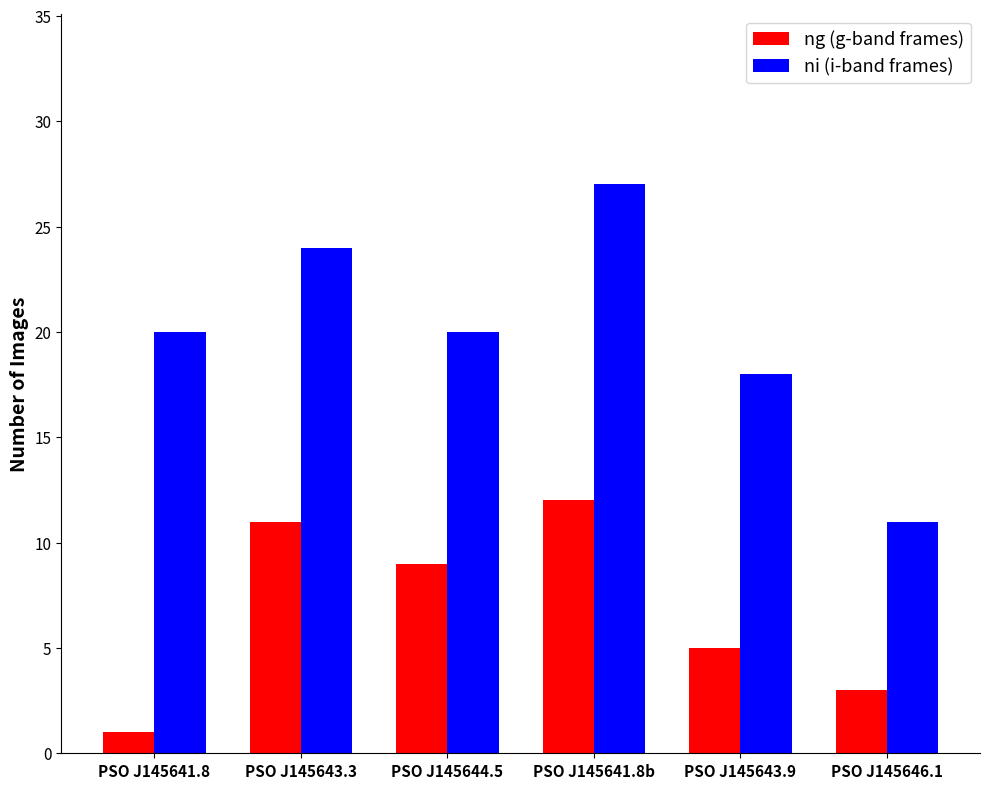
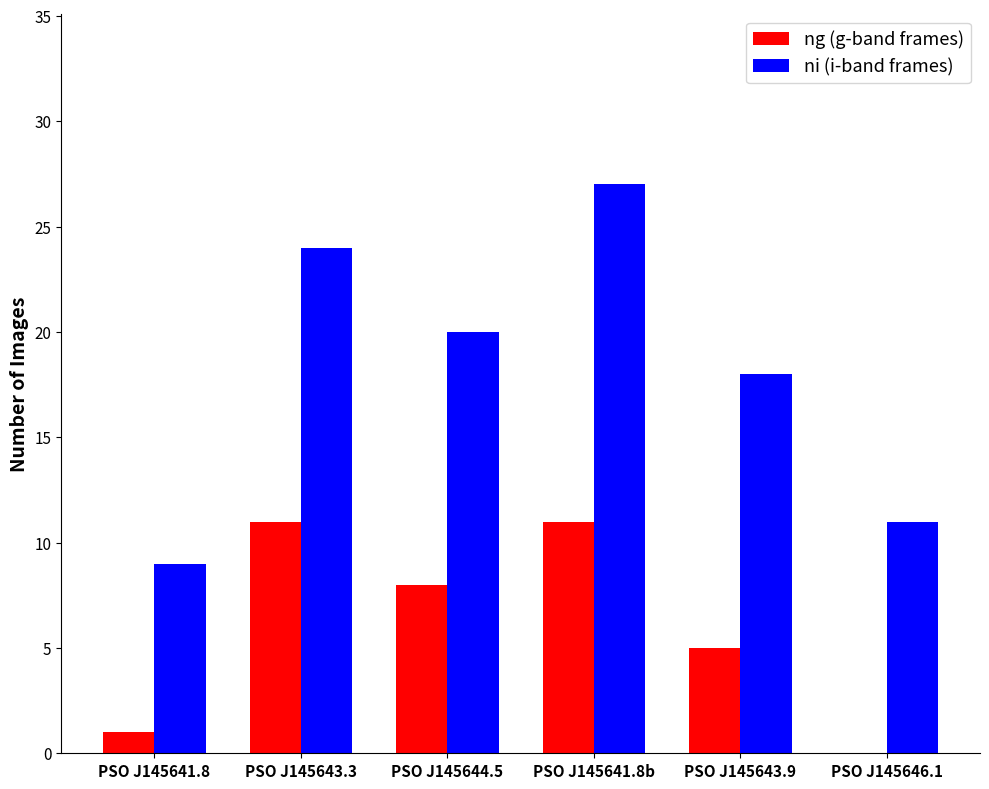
  {
    "ng (g-band frames)": {
      "PSO J145641.8": 1,
      "PSO J145643.3": 11,
-     "PSO J145644.5": 9,
-     "PSO J145641.8b": 12,
+     "PSO J145644.5": 8,
+     "PSO J145641.8b": 11,
      "PSO J145643.9": 5,
-     "PSO J145646.1": 3
+     "PSO J145646.1": 0
    },
    "ni (i-band frames)": {
-     "PSO J145641.8": 20,
+     "PSO J145641.8": 9,
      "PSO J145643.3": 24,
      "PSO J145644.5": 20,
      "PSO J145641.8b": 27,
      "PSO J145643.9": 18,
      "PSO J145646.1": 11
    }
  }
